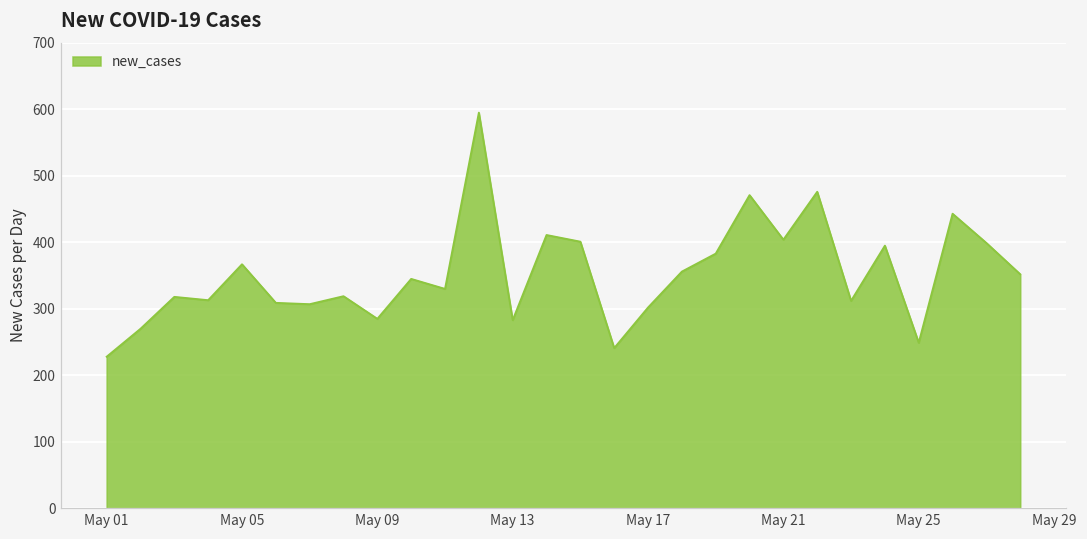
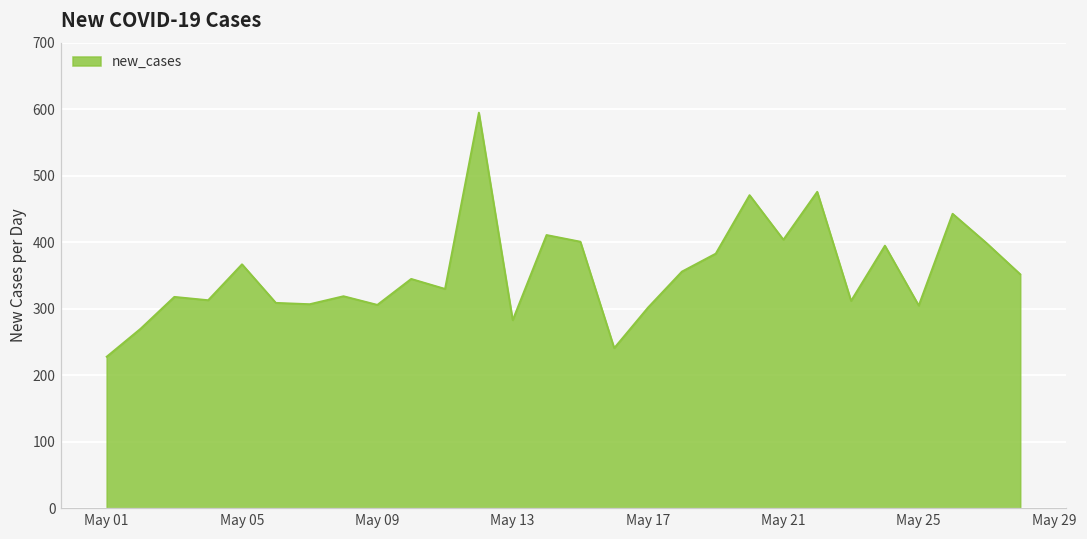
  {
    "May 01": 230,
    "May 05": 370,
-   "May 09": 290,
+   "May 09": 310,
    "May 13": 280,
    "May 17": 300,
    "May 21": 400,
-   "May 25": 250
+   "May 25": 310
  }
